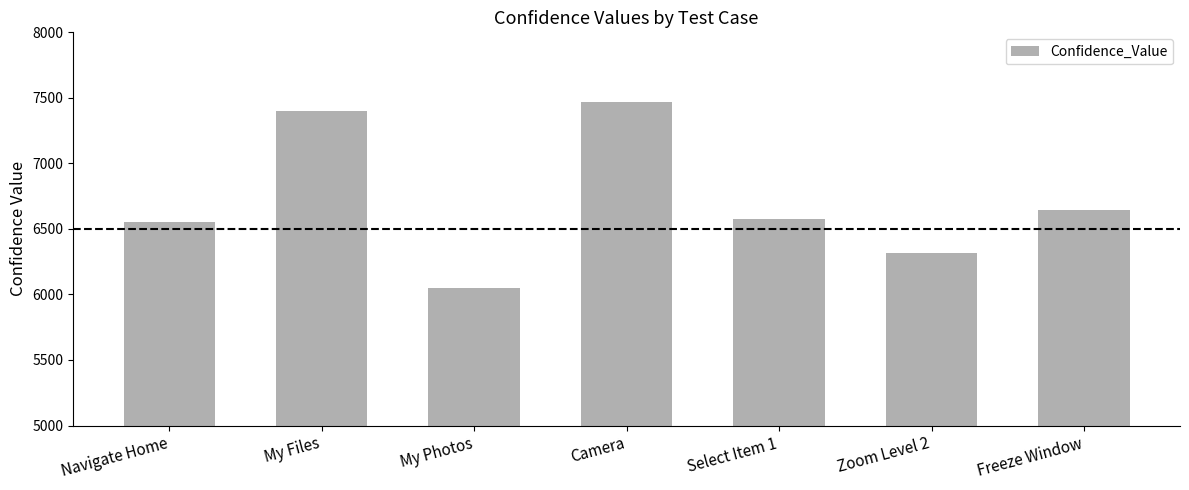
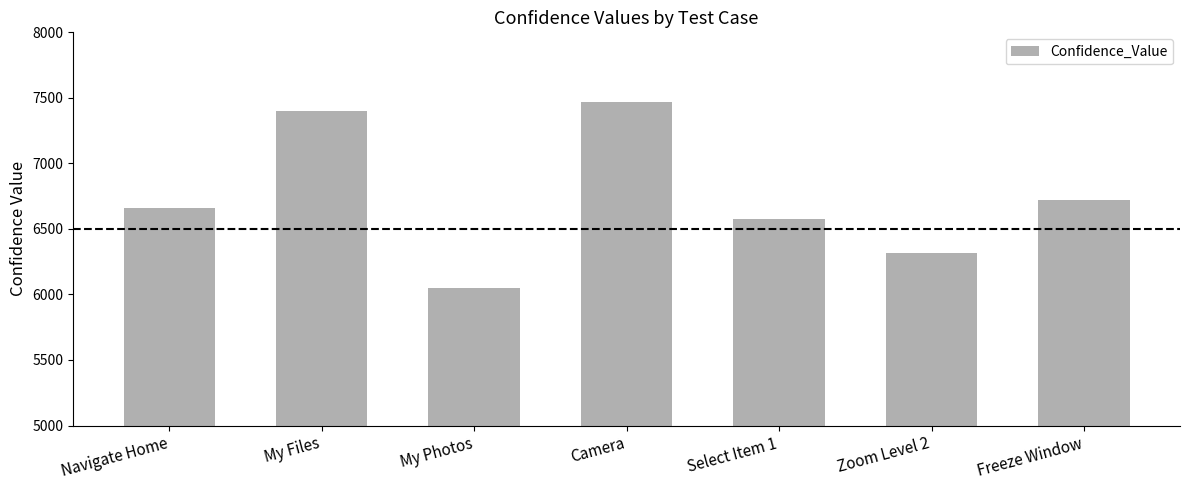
  {
-   "Navigate Home": 6550,
+   "Navigate Home": 6660,
    "My Files": 7400,
    "My Photos": 6050,
    "Camera": 7470,
    "Select Item 1": 6580,
    "Zoom Level 2": 6320,
-   "Freeze Window": 6640
+   "Freeze Window": 6720
  }
